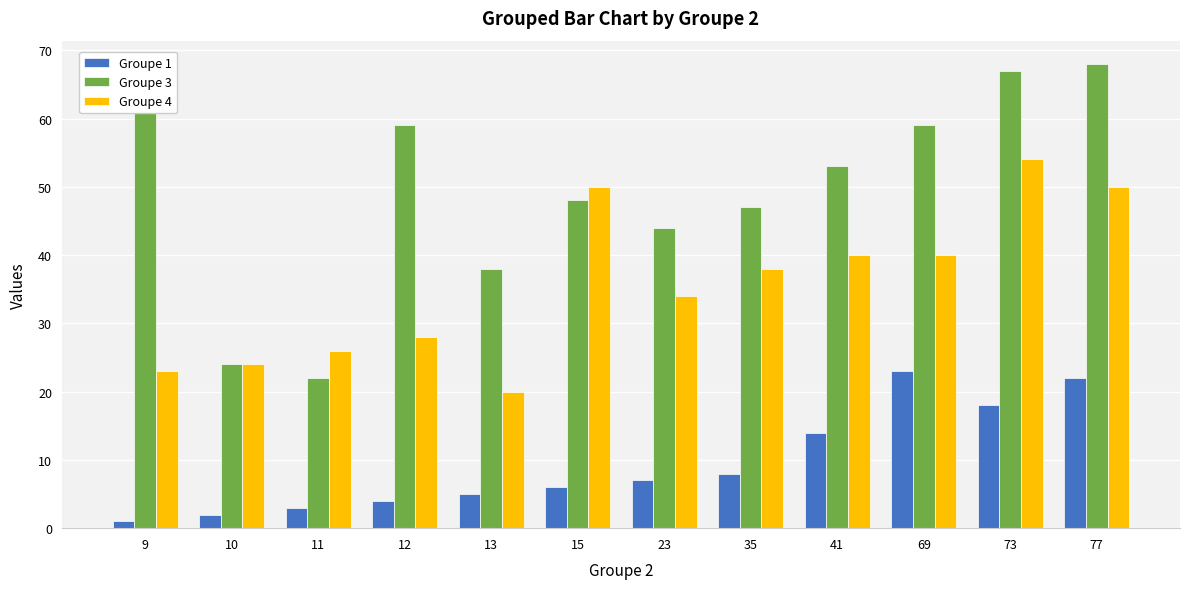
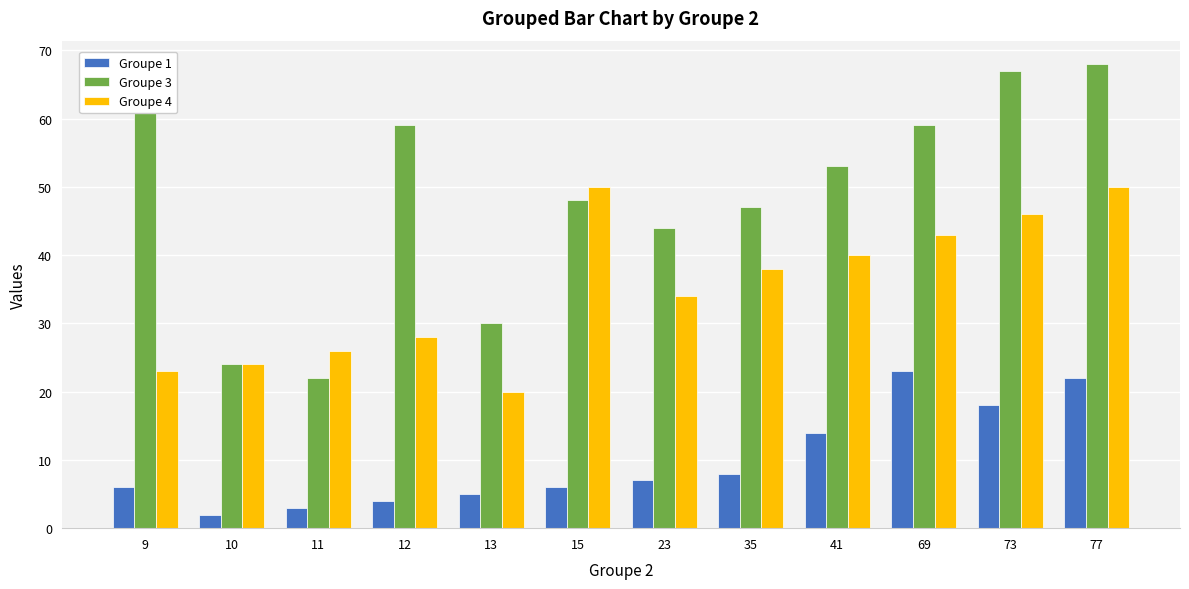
  {
    "Groupe 1": {
-     "9": 1,
+     "9": 6,
      "10": 2,
      "11": 3,
      "12": 4,
      "13": 5,
      "15": 6,
      "23": 7,
      "35": 8,
      "41": 14,
      "69": 23,
      "73": 18,
      "77": 22
    },
    "Groupe 3": {
      "10": 24,
      "11": 22,
      "12": 59,
-     "13": 38,
+     "13": 30,
      "15": 48,
      "23": 44,
      "35": 47,
      "41": 53,
      "69": 59,
      "73": 67,
      "77": 68
    },
    "Groupe 4": {
      "9": 23,
      "10": 24,
      "11": 26,
      "12": 28,
      "13": 20,
      "15": 50,
      "23": 34,
      "35": 38,
      "41": 40,
-     "69": 40,
-     "73": 54,
+     "69": 43,
+     "73": 46,
      "77": 50
    }
  }
